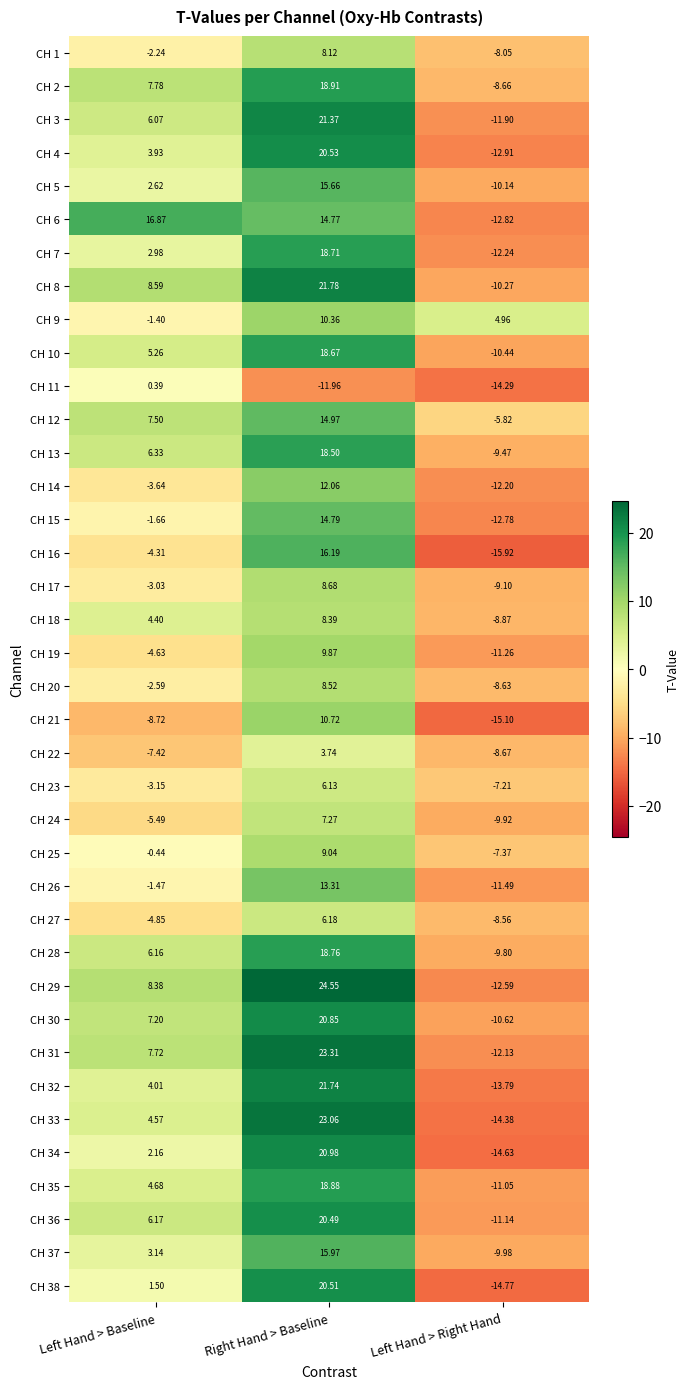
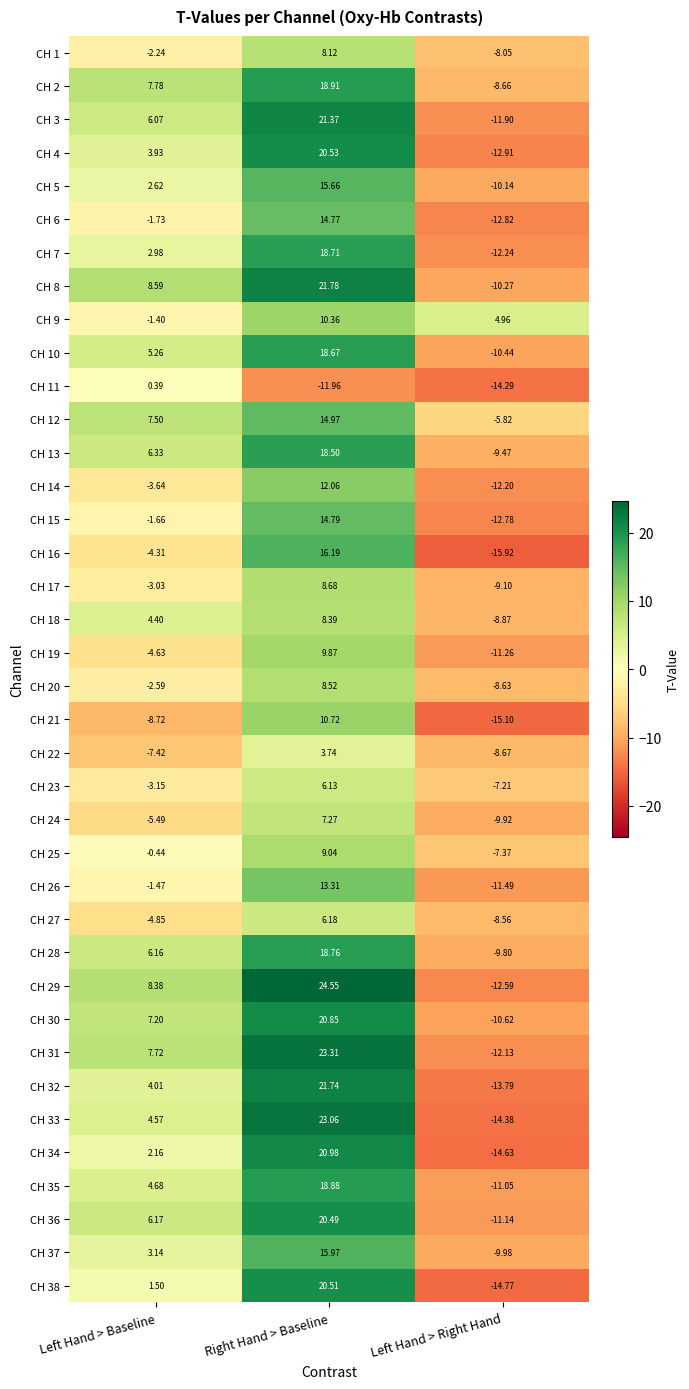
  {
    "CH 1": {
      "Left Hand > Baseline": -2.24,
      "Right Hand > Baseline": 8.12,
      "Left Hand > Right Hand": -8.05
    },
    "CH 2": {
      "Left Hand > Baseline": 7.78,
      "Right Hand > Baseline": 18.91,
      "Left Hand > Right Hand": -8.66
    },
    "CH 3": {
      "Left Hand > Baseline": 6.07,
      "Right Hand > Baseline": 21.37,
      "Left Hand > Right Hand": -11.90
    },
    "CH 4": {
      "Left Hand > Baseline": 3.93,
      "Right Hand > Baseline": 20.53,
      "Left Hand > Right Hand": -12.91
    },
    "CH 5": {
      "Left Hand > Baseline": 2.62,
      "Right Hand > Baseline": 15.66,
      "Left Hand > Right Hand": -10.14
    },
    "CH 6": {
-     "Left Hand > Baseline": 16.87,
+     "Left Hand > Baseline": -1.73,
      "Right Hand > Baseline": 14.77,
      "Left Hand > Right Hand": -12.82
    },
    "CH 7": {
      "Left Hand > Baseline": 2.98,
      "Right Hand > Baseline": 18.71,
      "Left Hand > Right Hand": -12.24
    },
    "CH 8": {
      "Left Hand > Baseline": 8.59,
      "Right Hand > Baseline": 21.78,
      "Left Hand > Right Hand": -10.27
    },
    "CH 9": {
      "Left Hand > Baseline": -1.40,
      "Right Hand > Baseline": 10.36,
      "Left Hand > Right Hand": 4.96
    },
    "CH 10": {
      "Left Hand > Baseline": 5.26,
      "Right Hand > Baseline": 18.67,
      "Left Hand > Right Hand": -10.44
    },
    "CH 11": {
      "Left Hand > Baseline": 0.39,
      "Right Hand > Baseline": -11.96,
      "Left Hand > Right Hand": -14.29
    },
    "CH 12": {
      "Left Hand > Baseline": 7.50,
      "Right Hand > Baseline": 14.97,
      "Left Hand > Right Hand": -5.82
    },
    "CH 13": {
      "Left Hand > Baseline": 6.33,
      "Right Hand > Baseline": 18.50,
      "Left Hand > Right Hand": -9.47
    },
    "CH 14": {
      "Left Hand > Baseline": -3.64,
      "Right Hand > Baseline": 12.06,
      "Left Hand > Right Hand": -12.20
    },
    "CH 15": {
      "Left Hand > Baseline": -1.66,
      "Right Hand > Baseline": 14.79,
      "Left Hand > Right Hand": -12.78
    },
    "CH 16": {
      "Left Hand > Baseline": -4.31,
      "Right Hand > Baseline": 16.19,
      "Left Hand > Right Hand": -15.92
    },
    "CH 17": {
      "Left Hand > Baseline": -3.03,
      "Right Hand > Baseline": 8.68,
      "Left Hand > Right Hand": -9.10
    },
    "CH 18": {
      "Left Hand > Baseline": 4.40,
      "Right Hand > Baseline": 8.39,
      "Left Hand > Right Hand": -8.87
    },
    "CH 19": {
      "Left Hand > Baseline": -4.63,
      "Right Hand > Baseline": 9.87,
      "Left Hand > Right Hand": -11.26
    },
    "CH 20": {
      "Left Hand > Baseline": -2.59,
      "Right Hand > Baseline": 8.52,
      "Left Hand > Right Hand": -8.63
    },
    "CH 21": {
      "Left Hand > Baseline": -8.72,
      "Right Hand > Baseline": 10.72,
      "Left Hand > Right Hand": -15.10
    },
    "CH 22": {
      "Left Hand > Baseline": -7.42,
      "Right Hand > Baseline": 3.74,
      "Left Hand > Right Hand": -8.67
    },
    "CH 23": {
      "Left Hand > Baseline": -3.15,
      "Right Hand > Baseline": 6.13,
      "Left Hand > Right Hand": -7.21
    },
    "CH 24": {
      "Left Hand > Baseline": -5.49,
      "Right Hand > Baseline": 7.27,
      "Left Hand > Right Hand": -9.92
    },
    "CH 25": {
      "Left Hand > Baseline": -0.44,
      "Right Hand > Baseline": 9.04,
      "Left Hand > Right Hand": -7.37
    },
    "CH 26": {
      "Left Hand > Baseline": -1.47,
      "Right Hand > Baseline": 13.31,
      "Left Hand > Right Hand": -11.49
    },
    "CH 27": {
      "Left Hand > Baseline": -4.85,
      "Right Hand > Baseline": 6.18,
      "Left Hand > Right Hand": -8.56
    },
    "CH 28": {
      "Left Hand > Baseline": 6.16,
      "Right Hand > Baseline": 18.76,
      "Left Hand > Right Hand": -9.80
    },
    "CH 29": {
      "Left Hand > Baseline": 8.38,
      "Right Hand > Baseline": 24.55,
      "Left Hand > Right Hand": -12.59
    },
    "CH 30": {
      "Left Hand > Baseline": 7.20,
      "Right Hand > Baseline": 20.85,
      "Left Hand > Right Hand": -10.62
    },
    "CH 31": {
      "Left Hand > Baseline": 7.72,
      "Right Hand > Baseline": 23.31,
      "Left Hand > Right Hand": -12.13
    },
    "CH 32": {
      "Left Hand > Baseline": 4.01,
      "Right Hand > Baseline": 21.74,
      "Left Hand > Right Hand": -13.79
    },
    "CH 33": {
      "Left Hand > Baseline": 4.57,
      "Right Hand > Baseline": 23.06,
      "Left Hand > Right Hand": -14.38
    },
    "CH 34": {
      "Left Hand > Baseline": 2.16,
      "Right Hand > Baseline": 20.98,
      "Left Hand > Right Hand": -14.63
    },
    "CH 35": {
      "Left Hand > Baseline": 4.68,
      "Right Hand > Baseline": 18.88,
      "Left Hand > Right Hand": -11.05
    },
    "CH 36": {
      "Left Hand > Baseline": 6.17,
      "Right Hand > Baseline": 20.49,
      "Left Hand > Right Hand": -11.14
    },
    "CH 37": {
      "Left Hand > Baseline": 3.14,
      "Right Hand > Baseline": 15.97,
      "Left Hand > Right Hand": -9.98
    },
    "CH 38": {
      "Left Hand > Baseline": 1.50,
      "Right Hand > Baseline": 20.51,
      "Left Hand > Right Hand": -14.77
    }
  }
